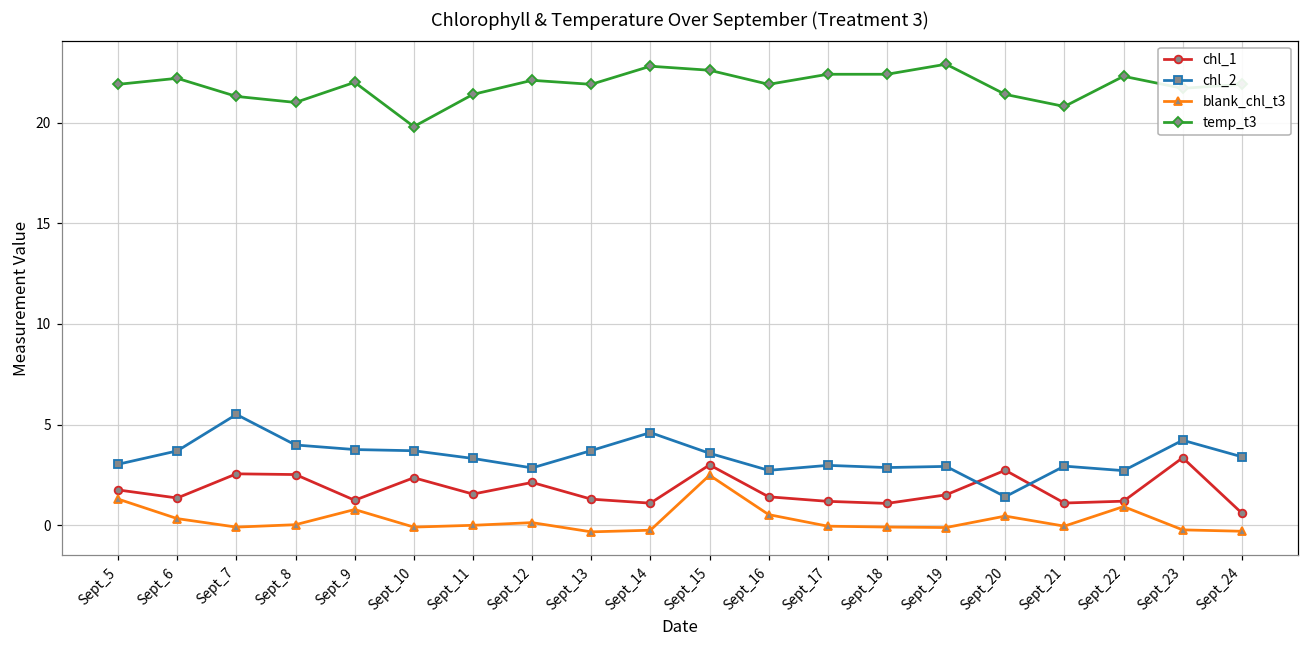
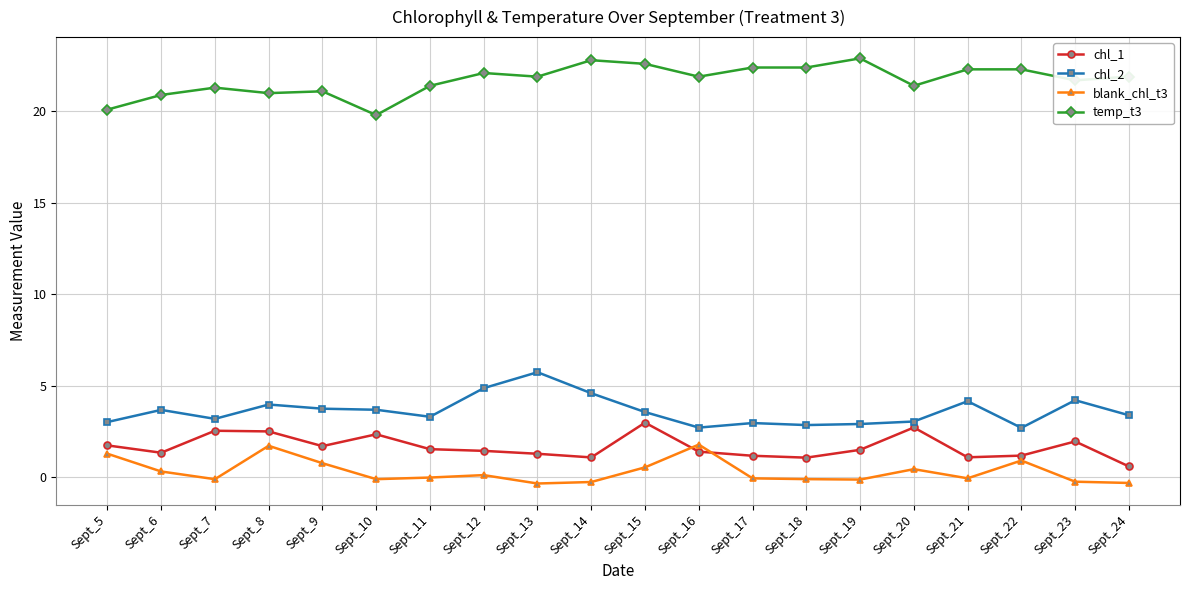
  {
    "chl_1": {
      "Sept_5": 1.8,
      "Sept_6": 1.3,
      "Sept_7": 2.6,
      "Sept_8": 2.5,
-     "Sept_9": 1.2,
+     "Sept_9": 1.7,
      "Sept_10": 2.4,
      "Sept_11": 1.5,
-     "Sept_12": 2.1,
+     "Sept_12": 1.5,
      "Sept_13": 1.3,
      "Sept_14": 1.1,
      "Sept_15": 3.0,
      "Sept_16": 1.4,
      "Sept_17": 1.2,
      "Sept_18": 1.1,
      "Sept_19": 1.5,
      "Sept_20": 2.7,
      "Sept_21": 1.1,
      "Sept_22": 1.2,
-     "Sept_23": 3.3,
+     "Sept_23": 2.0,
      "Sept_24": 0.6
    },
    "chl_2": {
      "Sept_5": 3.0,
      "Sept_6": 3.7,
-     "Sept_7": 5.5,
+     "Sept_7": 3.2,
      "Sept_8": 4.0,
      "Sept_9": 3.8,
      "Sept_10": 3.7,
      "Sept_11": 3.3,
-     "Sept_12": 2.8,
-     "Sept_13": 3.7,
+     "Sept_12": 4.9,
+     "Sept_13": 5.7,
      "Sept_14": 4.6,
      "Sept_15": 3.6,
      "Sept_16": 2.7,
      "Sept_17": 3.0,
      "Sept_18": 2.9,
      "Sept_19": 2.9,
-     "Sept_20": 1.4,
-     "Sept_21": 2.9,
+     "Sept_20": 3.1,
+     "Sept_21": 4.2,
      "Sept_22": 2.7,
      "Sept_23": 4.2,
      "Sept_24": 3.4
    },
    "blank_chl_t3": {
      "Sept_5": 1.3,
      "Sept_6": 0.3,
      "Sept_7": -0.1,
-     "Sept_8": 0.0,
+     "Sept_8": 1.7,
      "Sept_9": 0.8,
      "Sept_10": -0.1,
      "Sept_11": 0.0,
      "Sept_12": 0.1,
      "Sept_13": -0.3,
      "Sept_14": -0.3,
-     "Sept_15": 2.5,
-     "Sept_16": 0.5,
+     "Sept_15": 0.6,
+     "Sept_16": 1.8,
      "Sept_17": -0.1,
      "Sept_18": -0.1,
      "Sept_19": -0.1,
      "Sept_20": 0.5,
      "Sept_21": 0.0,
      "Sept_22": 0.9,
      "Sept_23": -0.2,
      "Sept_24": -0.3
    },
    "temp_t3": {
-     "Sept_5": 21.9,
-     "Sept_6": 22.2,
+     "Sept_5": 20.1,
+     "Sept_6": 20.9,
      "Sept_7": 21.3,
      "Sept_8": 21.0,
-     "Sept_9": 22.0,
+     "Sept_9": 21.1,
      "Sept_10": 19.8,
      "Sept_11": 21.4,
      "Sept_12": 22.1,
      "Sept_13": 21.9,
      "Sept_14": 22.8,
      "Sept_15": 22.6,
      "Sept_16": 21.9,
      "Sept_17": 22.4,
      "Sept_18": 22.4,
      "Sept_19": 22.9,
      "Sept_20": 21.4,
-     "Sept_21": 20.8,
+     "Sept_21": 22.3,
      "Sept_22": 22.3
    }
  }
